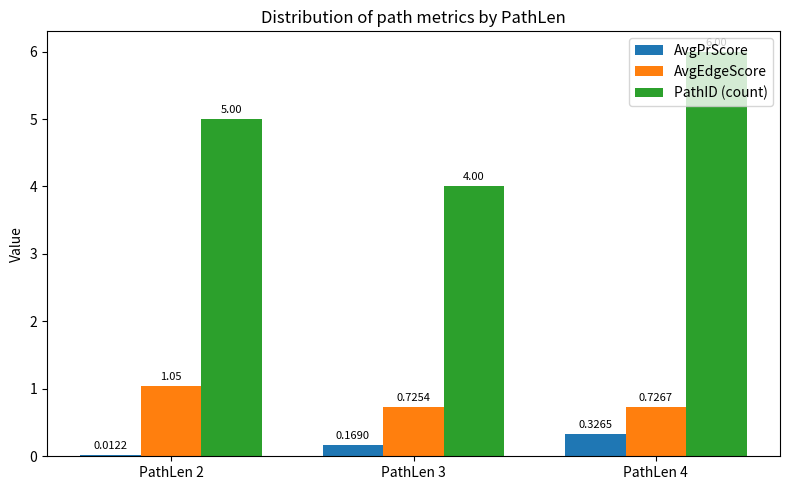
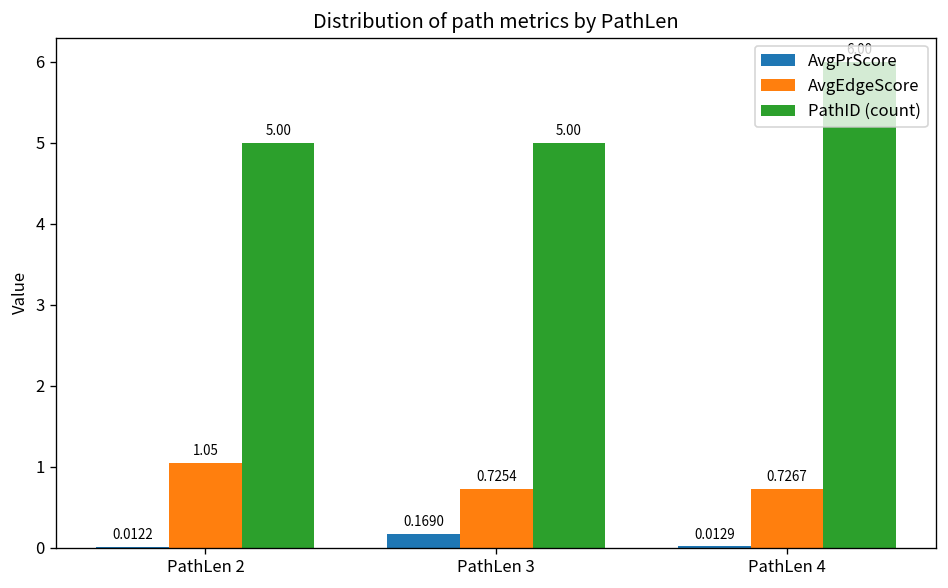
  {
    "AvgPrScore": {
      "PathLen 2": 0.0122,
      "PathLen 3": 0.1690,
-     "PathLen 4": 0.3265
+     "PathLen 4": 0.0129
    },
    "AvgEdgeScore": {
      "PathLen 2": 1.05,
      "PathLen 3": 0.7254,
      "PathLen 4": 0.7267
    },
    "PathID (count)": {
      "PathLen 2": 5.00,
-     "PathLen 3": 4.00
+     "PathLen 3": 5.00
    }
  }
